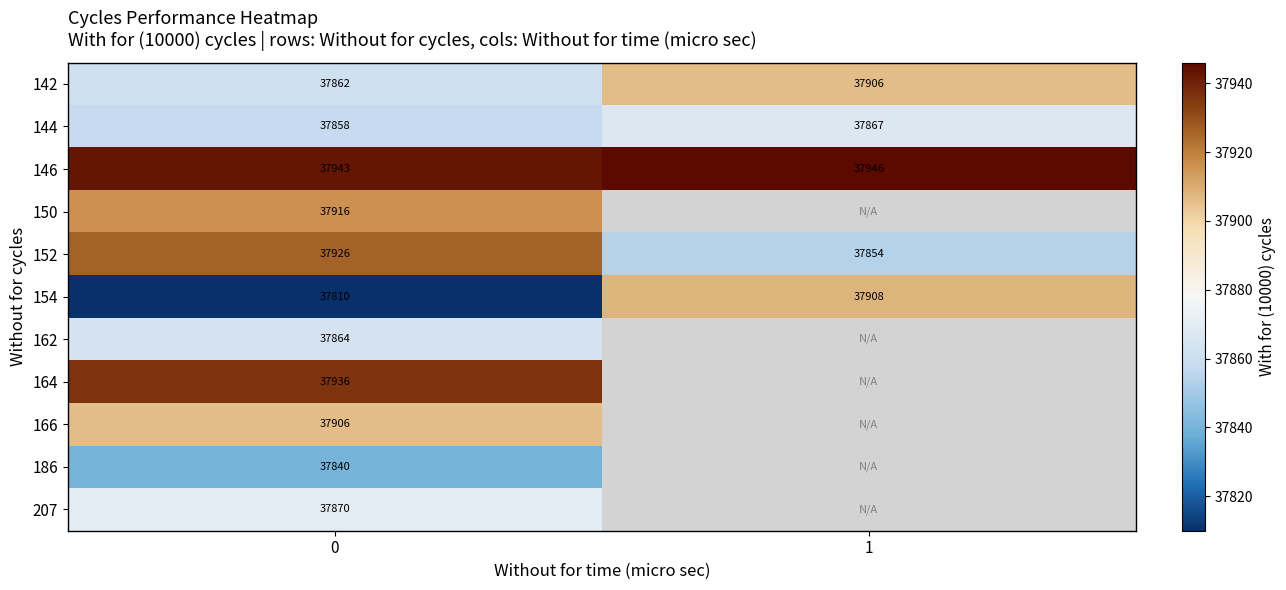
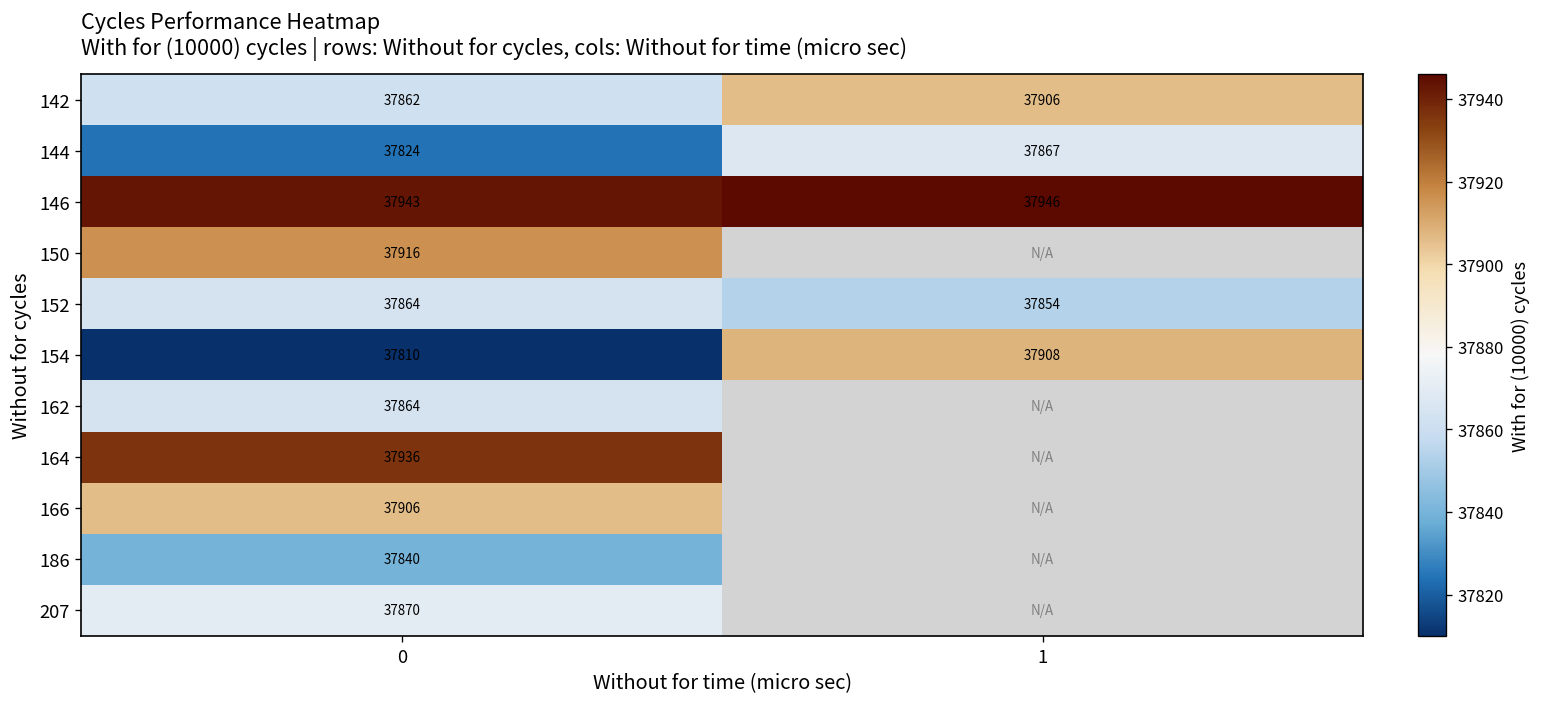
  {
    "142": {
      "0": 37862,
      "1": 37906
    },
    "144": {
-     "0": 37858,
+     "0": 37824,
      "1": 37867
    },
    "146": {
      "0": 37943,
      "1": 37946
    },
    "150": {
      "0": 37916
    },
    "152": {
-     "0": 37926,
+     "0": 37864,
      "1": 37854
    },
    "154": {
      "0": 37810,
      "1": 37908
    },
    "162": {
      "0": 37864
    },
    "164": {
      "0": 37936
    },
    "166": {
      "0": 37906
    },
    "186": {
      "0": 37840
    },
    "207": {
      "0": 37870
    }
  }
